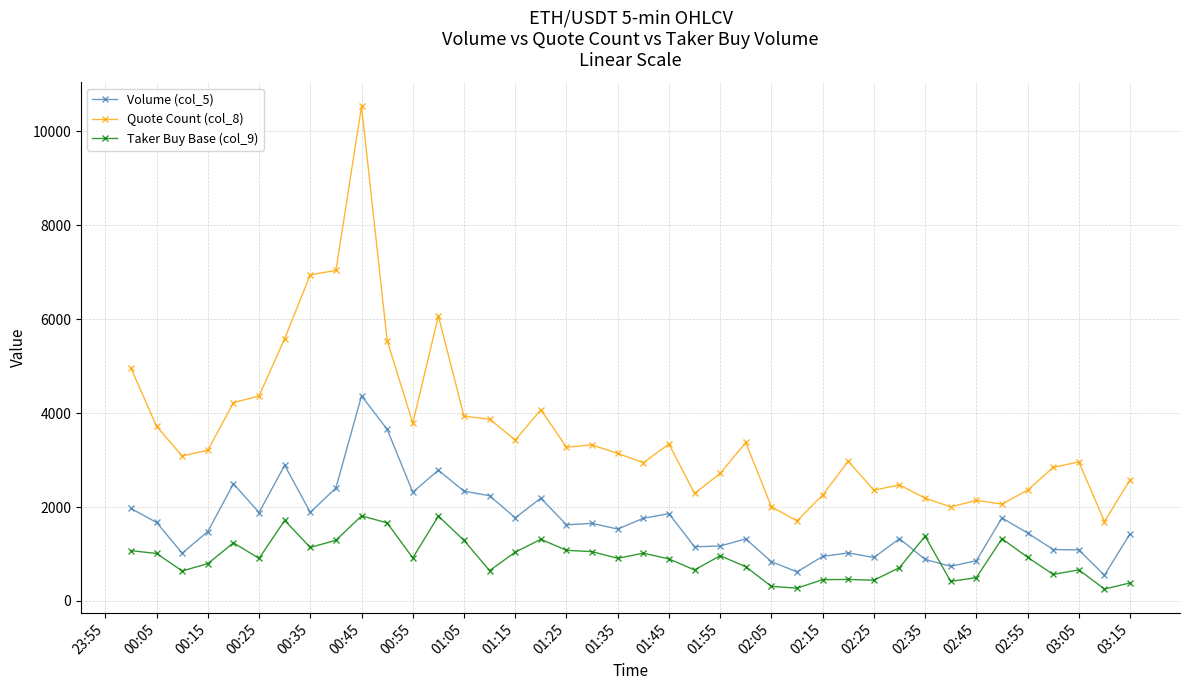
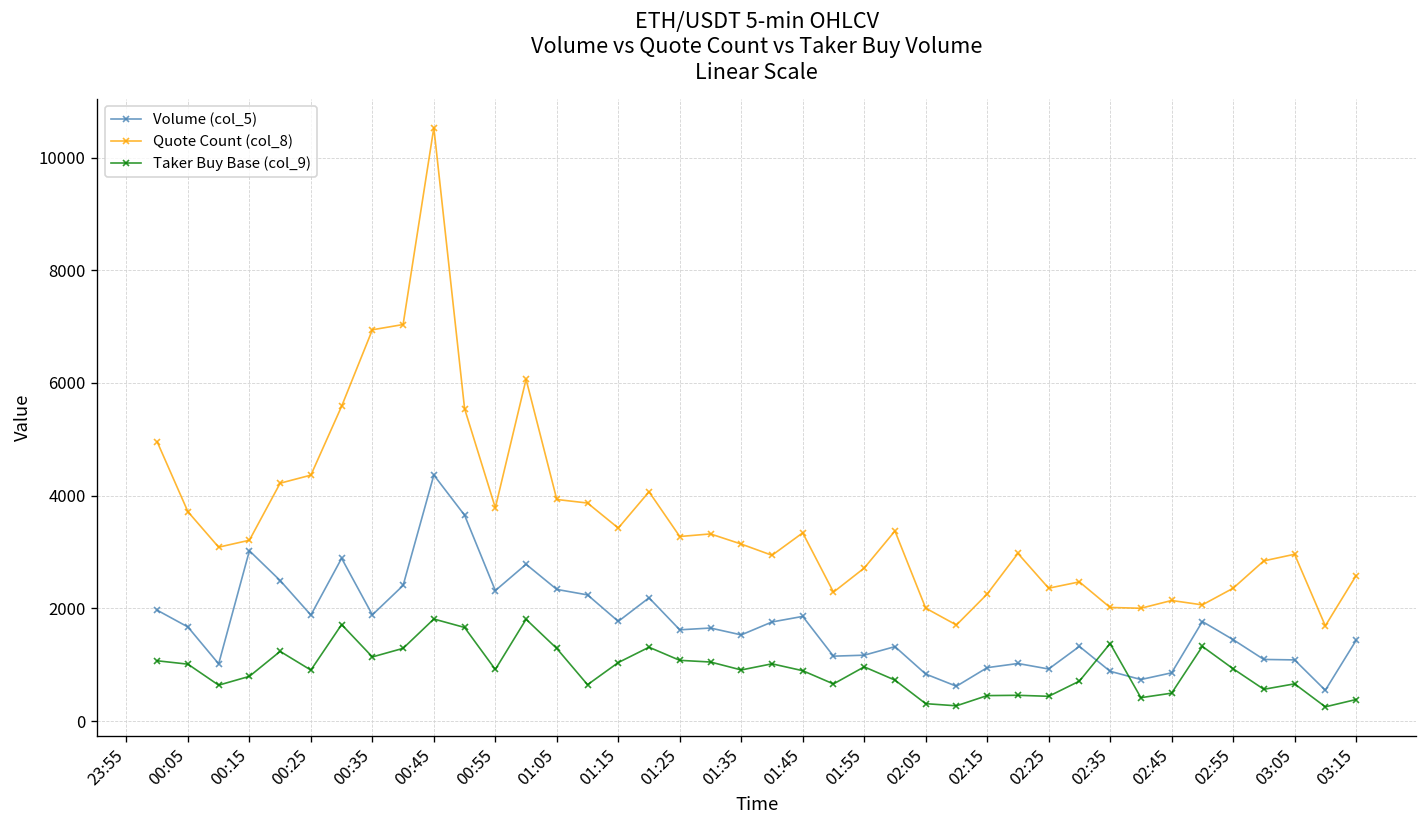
  {
    "Volume (col_5)": {
      "00:05": 1700,
-     "00:15": 1500,
+     "00:15": 3000,
      "00:25": 1900,
      "00:35": 1900,
      "00:45": 4400,
      "00:55": 2300,
      "01:05": 2300,
      "01:15": 1800,
      "01:25": 1600,
      "01:35": 1500,
      "01:45": 1900,
      "01:55": 1200,
      "02:05": 800,
      "02:15": 900,
      "02:25": 900,
      "02:35": 900,
      "02:45": 900,
      "02:55": 1400,
      "03:05": 1100,
      "03:15": 1400
    },
    "Quote Count (col_8)": {
      "00:05": 3700,
      "00:15": 3200,
      "00:25": 4400,
      "00:35": 6900,
      "00:45": 10500,
      "00:55": 3800,
      "01:05": 3900,
      "01:15": 3400,
      "01:25": 3300,
      "01:35": 3100,
      "01:45": 3300,
      "01:55": 2700,
      "02:05": 2000,
      "02:15": 2300,
      "02:25": 2400,
-     "02:35": 2200,
+     "02:35": 2000,
      "02:45": 2100,
      "02:55": 2400,
      "03:05": 3000,
      "03:15": 2600
    },
    "Taker Buy Base (col_9)": {
      "00:05": 1000,
      "00:15": 800,
      "00:25": 900,
      "00:35": 1100,
      "00:45": 1800,
      "00:55": 900,
      "01:05": 1300,
      "01:15": 1000,
      "01:25": 1100,
      "01:35": 900,
      "01:45": 900,
      "01:55": 1000,
      "02:05": 300,
      "02:15": 500,
      "02:25": 400,
      "02:35": 1400,
      "02:45": 500,
      "02:55": 900,
      "03:05": 700,
      "03:15": 400
    }
  }
